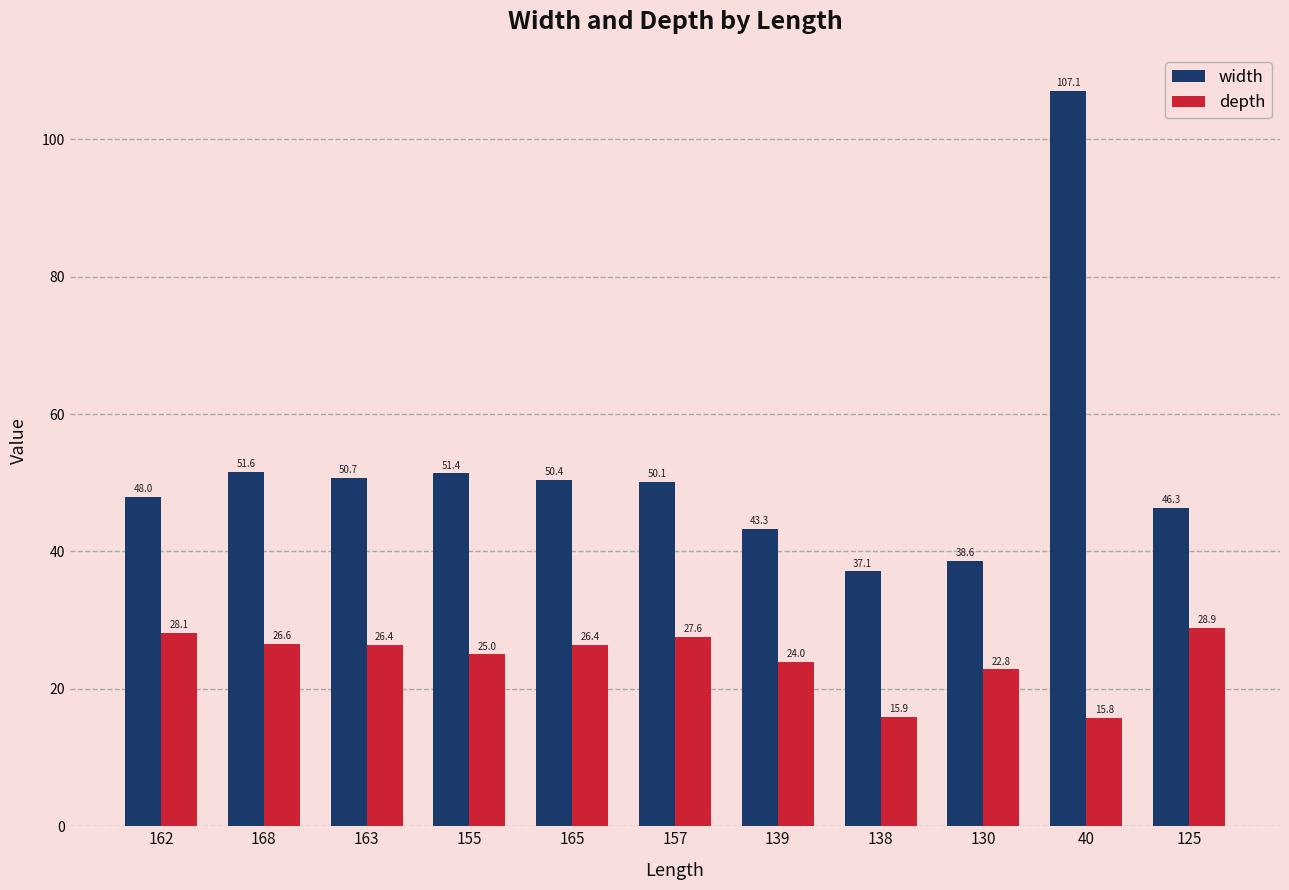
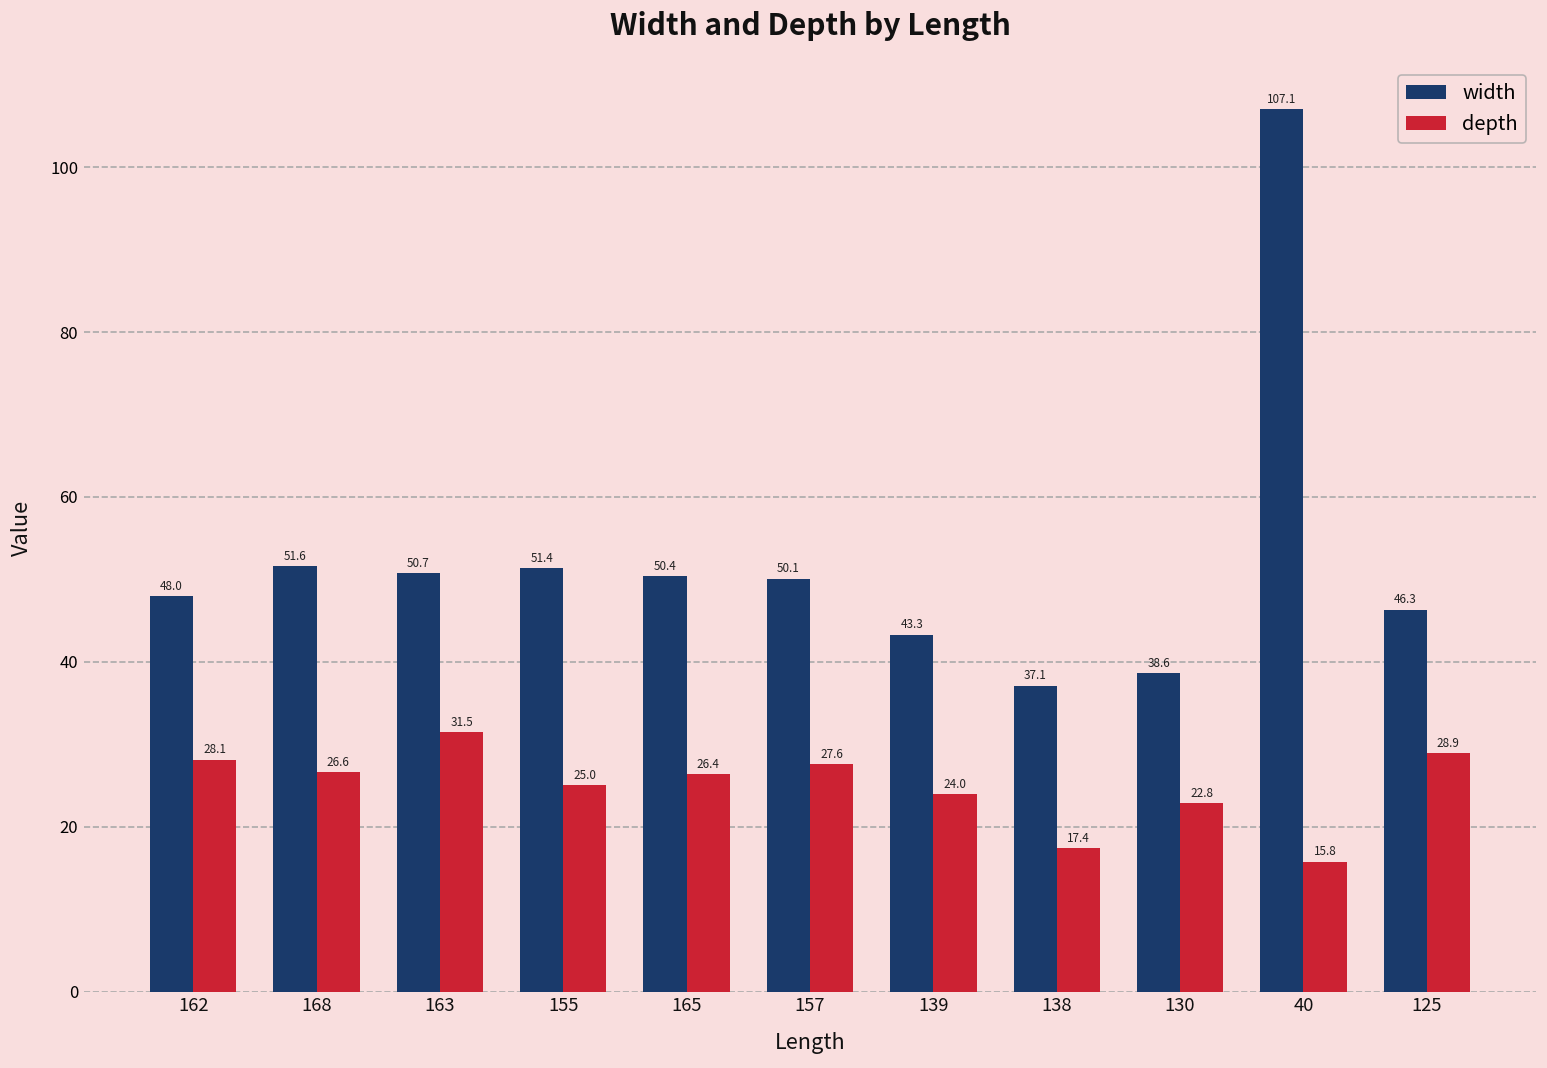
  {
    "width": {
      "162": 48.0,
      "168": 51.6,
      "163": 50.7,
      "155": 51.4,
      "165": 50.4,
      "157": 50.1,
      "139": 43.3,
      "138": 37.1,
      "130": 38.6,
      "40": 107.1,
      "125": 46.3
    },
    "depth": {
      "162": 28.1,
      "168": 26.6,
-     "163": 26.4,
+     "163": 31.5,
      "155": 25.0,
      "165": 26.4,
      "157": 27.6,
      "139": 24.0,
-     "138": 15.9,
+     "138": 17.4,
      "130": 22.8,
      "40": 15.8,
      "125": 28.9
    }
  }
